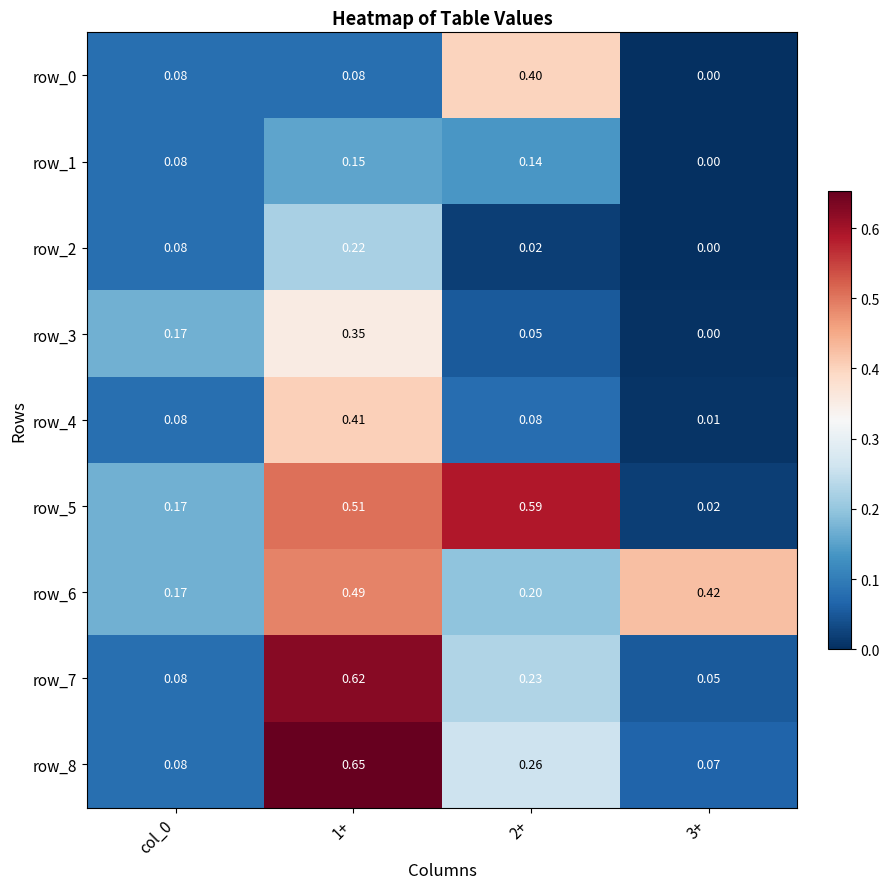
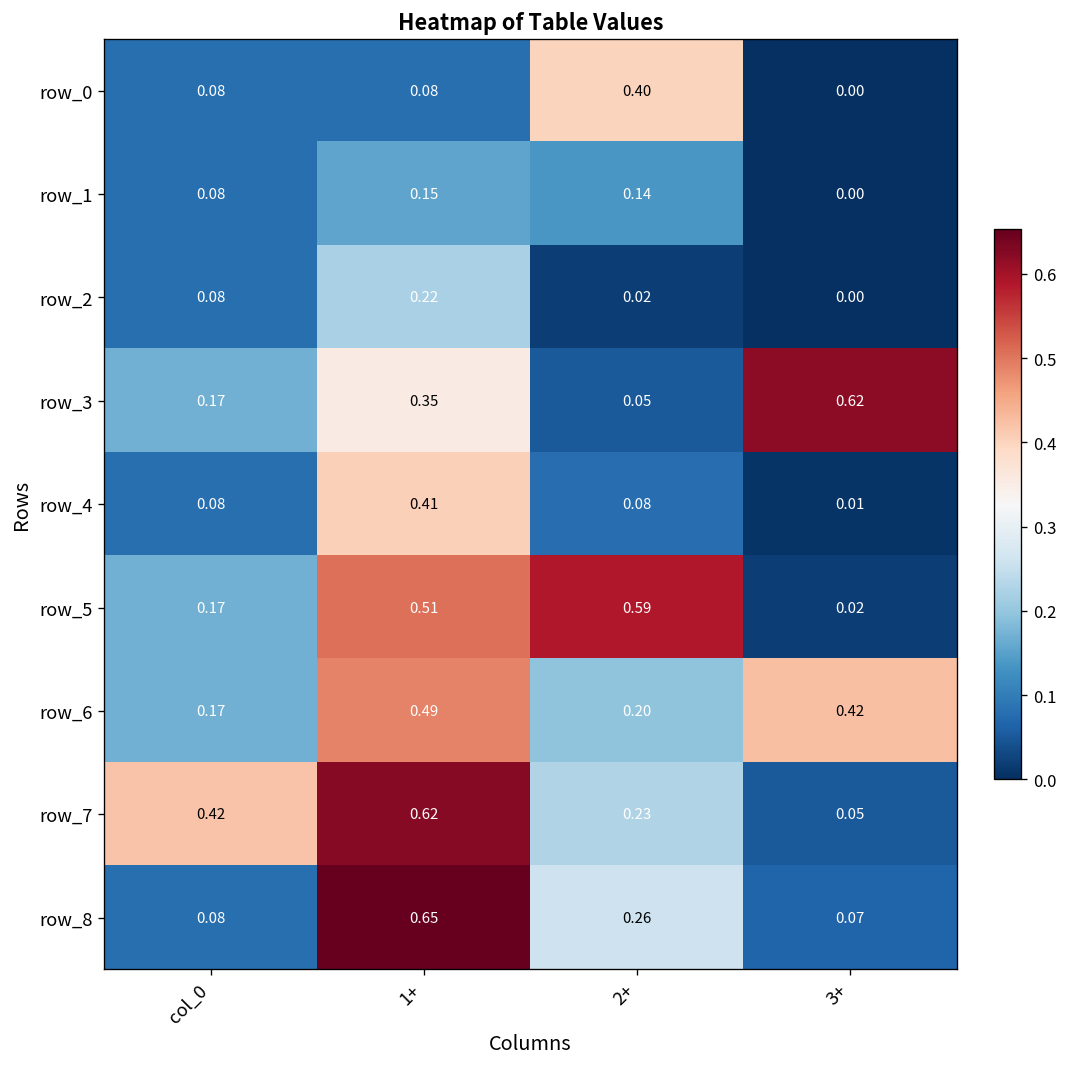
  {
    "row_0": {
      "col_0": 0.08,
      "1+": 0.08,
      "2+": 0.40,
      "3+": 0.00
    },
    "row_1": {
      "col_0": 0.08,
      "1+": 0.15,
      "2+": 0.14,
      "3+": 0.00
    },
    "row_2": {
      "col_0": 0.08,
      "1+": 0.22,
      "2+": 0.02,
      "3+": 0.00
    },
    "row_3": {
      "col_0": 0.17,
      "1+": 0.35,
      "2+": 0.05,
-     "3+": 0.00
+     "3+": 0.62
    },
    "row_4": {
      "col_0": 0.08,
      "1+": 0.41,
      "2+": 0.08,
      "3+": 0.01
    },
    "row_5": {
      "col_0": 0.17,
      "1+": 0.51,
      "2+": 0.59,
      "3+": 0.02
    },
    "row_6": {
      "col_0": 0.17,
      "1+": 0.49,
      "2+": 0.20,
      "3+": 0.42
    },
    "row_7": {
-     "col_0": 0.08,
+     "col_0": 0.42,
      "1+": 0.62,
      "2+": 0.23,
      "3+": 0.05
    },
    "row_8": {
      "col_0": 0.08,
      "1+": 0.65,
      "2+": 0.26,
      "3+": 0.07
    }
  }
